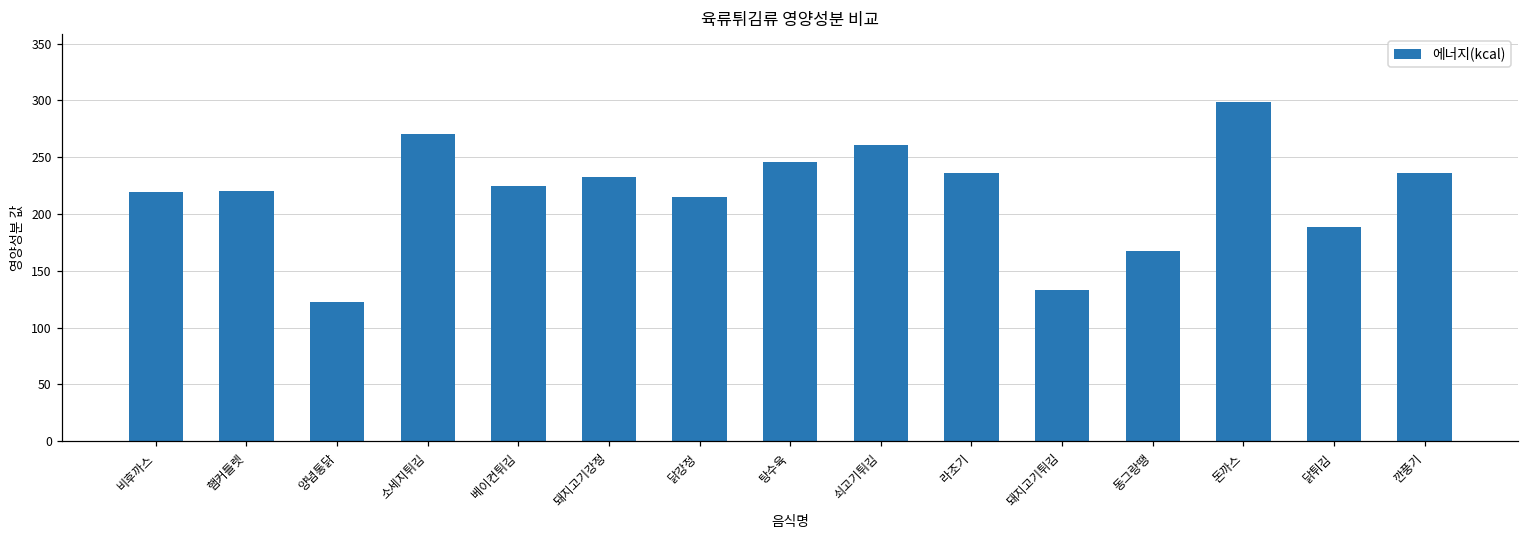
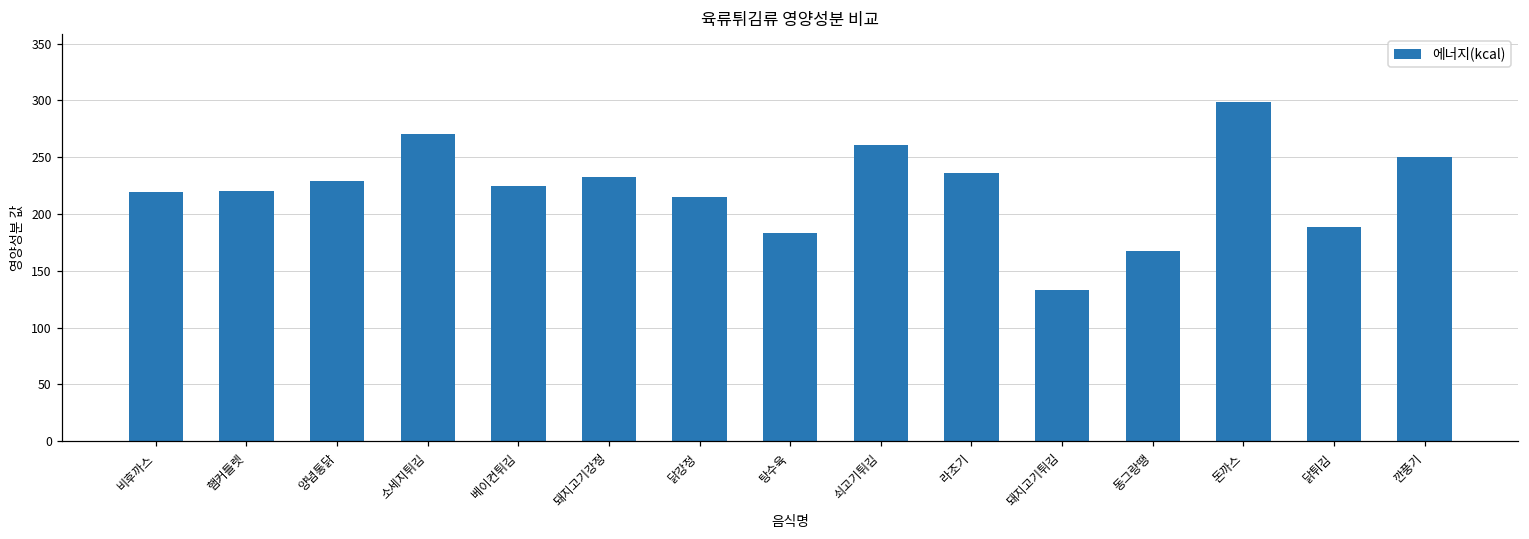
  {
    "비후까스": 220,
    "햄커틀렛": 220,
-   "양념통닭": 123,
+   "양념통닭": 229,
    "소세지튀김": 271,
    "베이컨튀김": 225,
    "돼지고기강정": 232,
    "닭강정": 215,
-   "탕수육": 246,
+   "탕수육": 183,
    "쇠고기튀김": 261,
    "라조기": 236,
    "돼지고기튀김": 133,
    "동그랑땡": 168,
    "돈까스": 298,
    "닭튀김": 189,
-   "깐풍기": 236
+   "깐풍기": 250
  }
